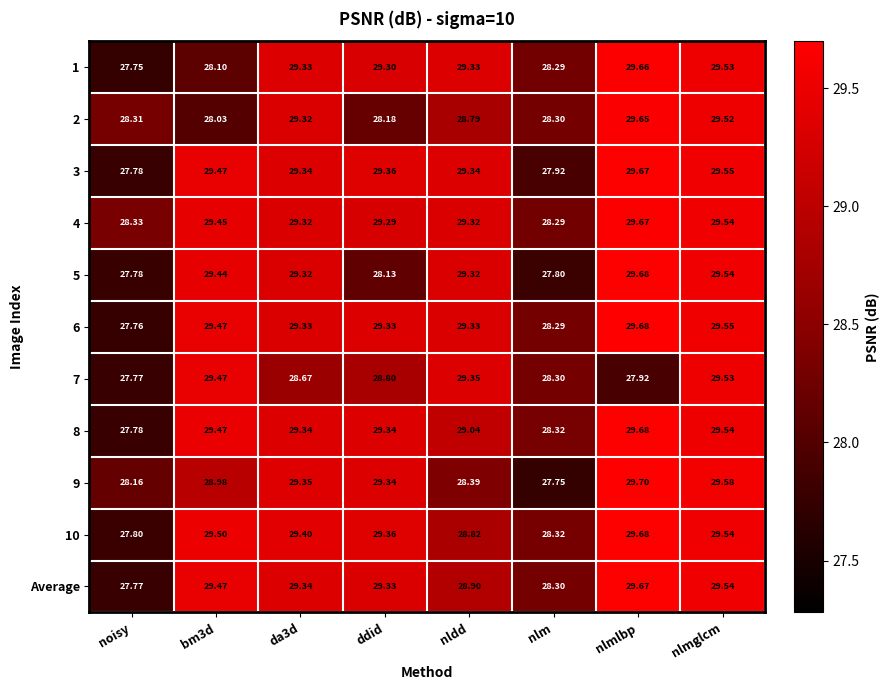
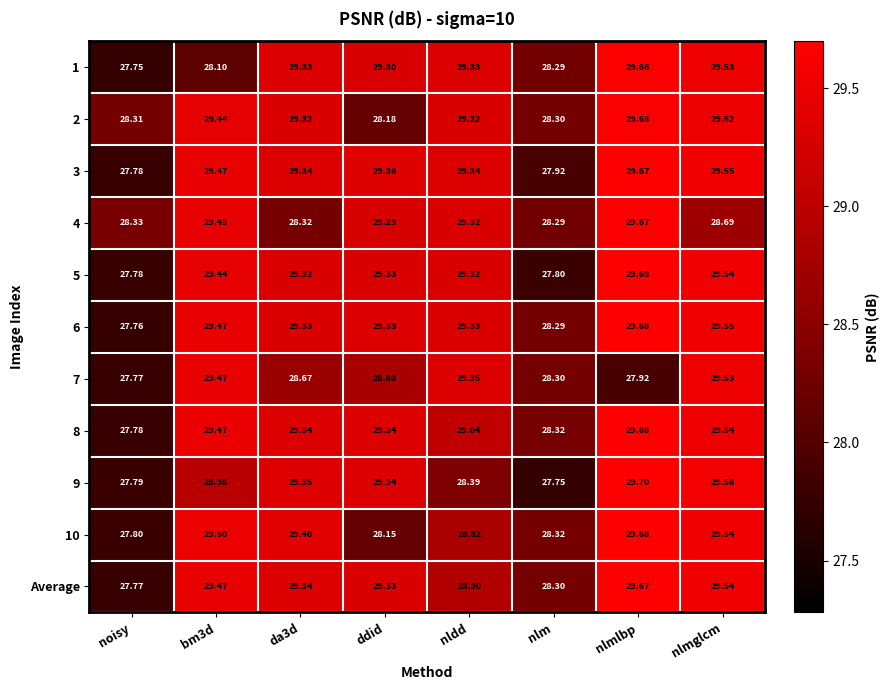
  {
    "1": {
      "noisy": 27.75,
      "bm3d": 28.10,
      "da3d": 29.33,
      "ddid": 29.30,
      "nldd": 29.33,
      "nlm": 28.29,
      "nlmlbp": 29.66,
      "nlmglcm": 29.53
    },
    "2": {
      "noisy": 28.31,
-     "bm3d": 28.03,
+     "bm3d": 29.44,
      "da3d": 29.32,
      "ddid": 28.18,
-     "nldd": 28.79,
+     "nldd": 29.32,
      "nlm": 28.30,
      "nlmlbp": 29.65,
      "nlmglcm": 29.52
    },
    "3": {
      "noisy": 27.78,
      "bm3d": 29.47,
      "da3d": 29.34,
      "ddid": 29.36,
      "nldd": 29.34,
      "nlm": 27.92,
      "nlmlbp": 29.67,
      "nlmglcm": 29.55
    },
    "4": {
      "noisy": 28.33,
      "bm3d": 29.45,
-     "da3d": 29.32,
+     "da3d": 28.32,
      "ddid": 29.29,
      "nldd": 29.32,
      "nlm": 28.29,
      "nlmlbp": 29.67,
-     "nlmglcm": 29.54
+     "nlmglcm": 28.69
    },
    "5": {
      "noisy": 27.78,
      "bm3d": 29.44,
      "da3d": 29.32,
-     "ddid": 28.13,
+     "ddid": 29.33,
      "nldd": 29.32,
      "nlm": 27.80,
      "nlmlbp": 29.68,
      "nlmglcm": 29.54
    },
    "6": {
      "noisy": 27.76,
      "bm3d": 29.47,
      "da3d": 29.33,
      "ddid": 29.33,
      "nldd": 29.33,
      "nlm": 28.29,
      "nlmlbp": 29.68,
      "nlmglcm": 29.55
    },
    "7": {
      "noisy": 27.77,
      "bm3d": 29.47,
      "da3d": 28.67,
      "ddid": 28.80,
      "nldd": 29.35,
      "nlm": 28.30,
      "nlmlbp": 27.92,
      "nlmglcm": 29.53
    },
    "8": {
      "noisy": 27.78,
      "bm3d": 29.47,
      "da3d": 29.34,
      "ddid": 29.34,
      "nldd": 29.04,
      "nlm": 28.32,
      "nlmlbp": 29.68,
      "nlmglcm": 29.54
    },
    "9": {
-     "noisy": 28.16,
+     "noisy": 27.79,
      "bm3d": 28.98,
      "da3d": 29.35,
      "ddid": 29.34,
      "nldd": 28.39,
      "nlm": 27.75,
      "nlmlbp": 29.70,
      "nlmglcm": 29.58
    },
    "10": {
      "noisy": 27.80,
      "bm3d": 29.50,
      "da3d": 29.40,
-     "ddid": 29.36,
+     "ddid": 28.15,
      "nldd": 28.82,
      "nlm": 28.32,
      "nlmlbp": 29.68,
      "nlmglcm": 29.54
    },
    "Average": {
      "noisy": 27.77,
      "bm3d": 29.47,
      "da3d": 29.34,
      "ddid": 29.33,
      "nldd": 28.90,
      "nlm": 28.30,
      "nlmlbp": 29.67,
      "nlmglcm": 29.54
    }
  }
